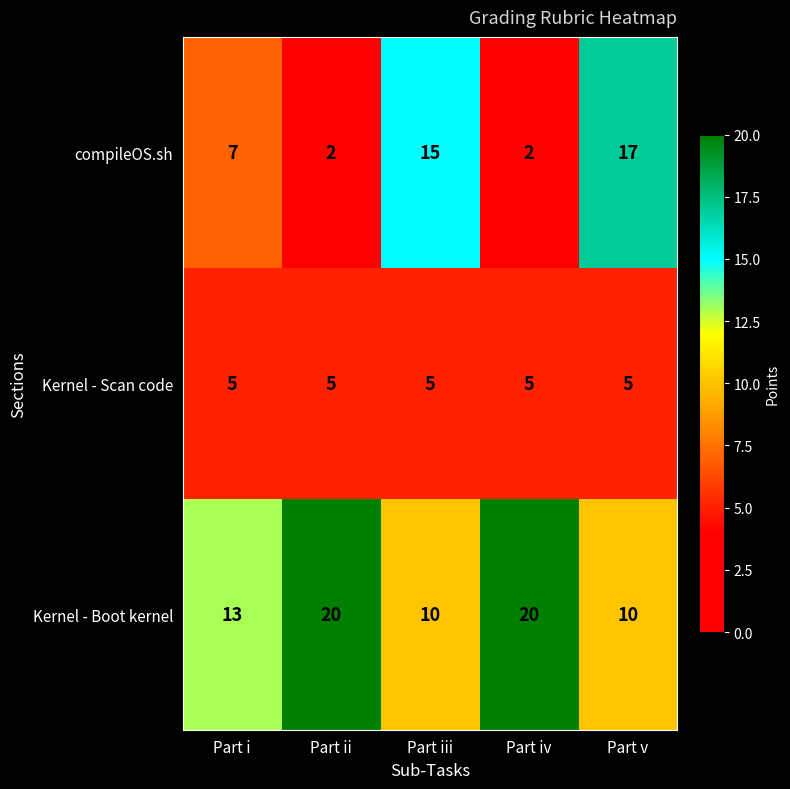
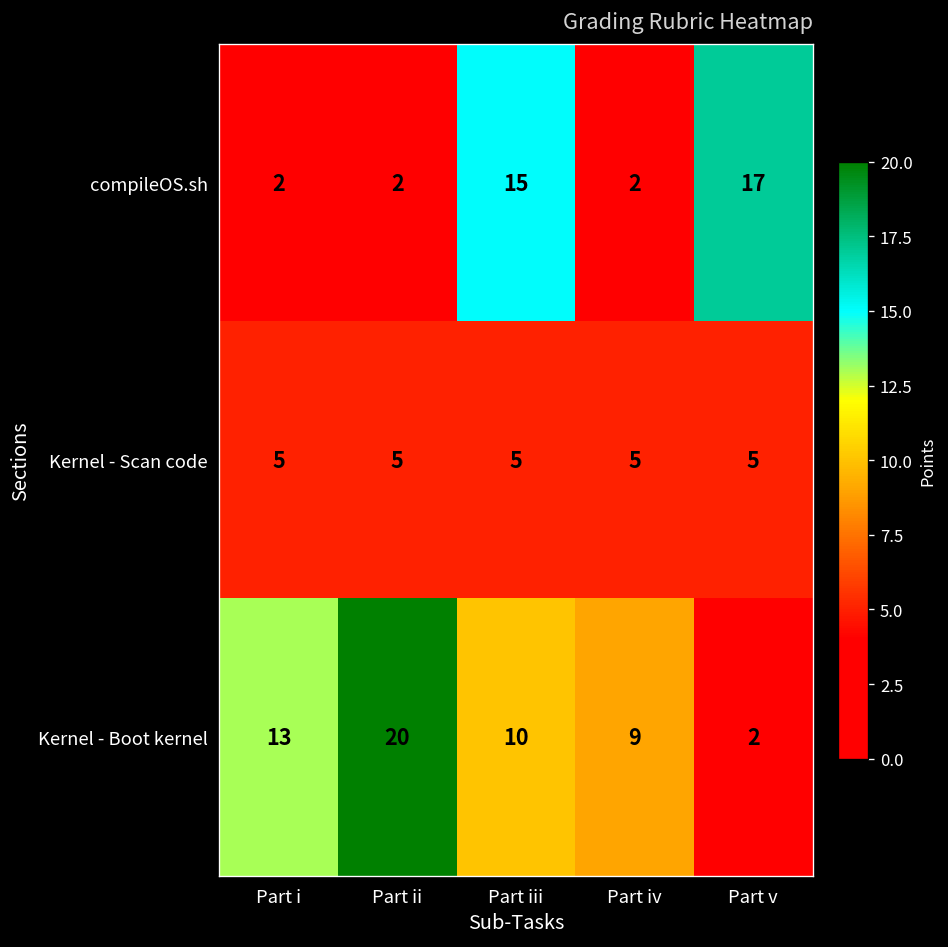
  {
    "compileOS.sh": {
-     "Part i": 7,
+     "Part i": 2,
      "Part ii": 2,
      "Part iii": 15,
      "Part iv": 2,
      "Part v": 17
    },
    "Kernel - Scan code": {
      "Part i": 5,
      "Part ii": 5,
      "Part iii": 5,
      "Part iv": 5,
      "Part v": 5
    },
    "Kernel - Boot kernel": {
      "Part i": 13,
      "Part ii": 20,
      "Part iii": 10,
-     "Part iv": 20,
-     "Part v": 10
+     "Part iv": 9,
+     "Part v": 2
    }
  }
